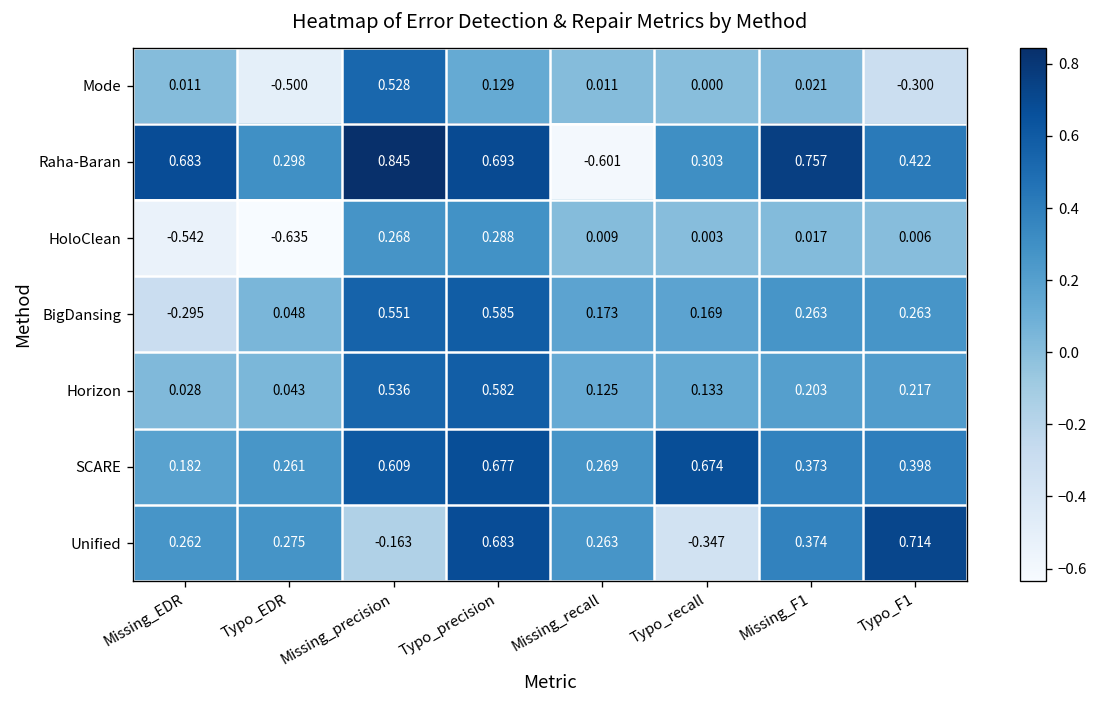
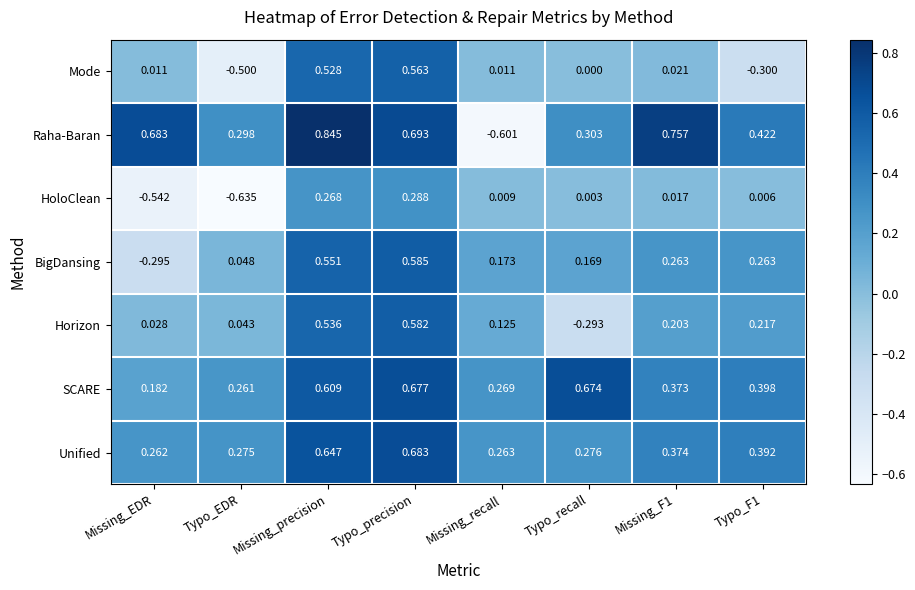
  {
    "Mode": {
      "Missing_EDR": 0.011,
      "Typo_EDR": -0.500,
      "Missing_precision": 0.528,
-     "Typo_precision": 0.129,
+     "Typo_precision": 0.563,
      "Missing_recall": 0.011,
      "Typo_recall": 0.000,
      "Missing_F1": 0.021,
      "Typo_F1": -0.300
    },
    "Raha-Baran": {
      "Missing_EDR": 0.683,
      "Typo_EDR": 0.298,
      "Missing_precision": 0.845,
      "Typo_precision": 0.693,
      "Missing_recall": -0.601,
      "Typo_recall": 0.303,
      "Missing_F1": 0.757,
      "Typo_F1": 0.422
    },
    "HoloClean": {
      "Missing_EDR": -0.542,
      "Typo_EDR": -0.635,
      "Missing_precision": 0.268,
      "Typo_precision": 0.288,
      "Missing_recall": 0.009,
      "Typo_recall": 0.003,
      "Missing_F1": 0.017,
      "Typo_F1": 0.006
    },
    "BigDansing": {
      "Missing_EDR": -0.295,
      "Typo_EDR": 0.048,
      "Missing_precision": 0.551,
      "Typo_precision": 0.585,
      "Missing_recall": 0.173,
      "Typo_recall": 0.169,
      "Missing_F1": 0.263,
      "Typo_F1": 0.263
    },
    "Horizon": {
      "Missing_EDR": 0.028,
      "Typo_EDR": 0.043,
      "Missing_precision": 0.536,
      "Typo_precision": 0.582,
      "Missing_recall": 0.125,
-     "Typo_recall": 0.133,
+     "Typo_recall": -0.293,
      "Missing_F1": 0.203,
      "Typo_F1": 0.217
    },
    "SCARE": {
      "Missing_EDR": 0.182,
      "Typo_EDR": 0.261,
      "Missing_precision": 0.609,
      "Typo_precision": 0.677,
      "Missing_recall": 0.269,
      "Typo_recall": 0.674,
      "Missing_F1": 0.373,
      "Typo_F1": 0.398
    },
    "Unified": {
      "Missing_EDR": 0.262,
      "Typo_EDR": 0.275,
-     "Missing_precision": -0.163,
+     "Missing_precision": 0.647,
      "Typo_precision": 0.683,
      "Missing_recall": 0.263,
-     "Typo_recall": -0.347,
+     "Typo_recall": 0.276,
      "Missing_F1": 0.374,
-     "Typo_F1": 0.714
+     "Typo_F1": 0.392
    }
  }
